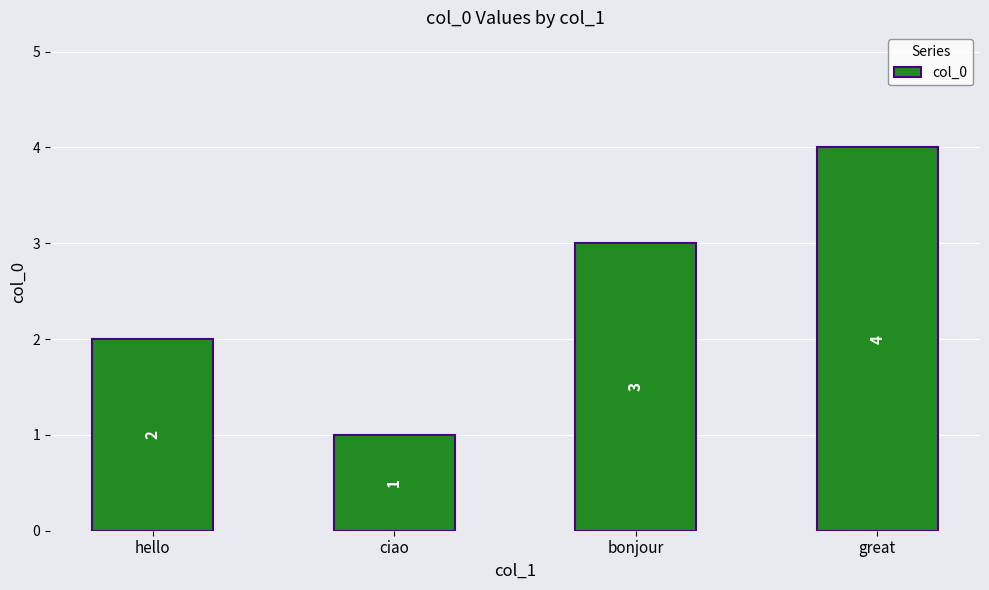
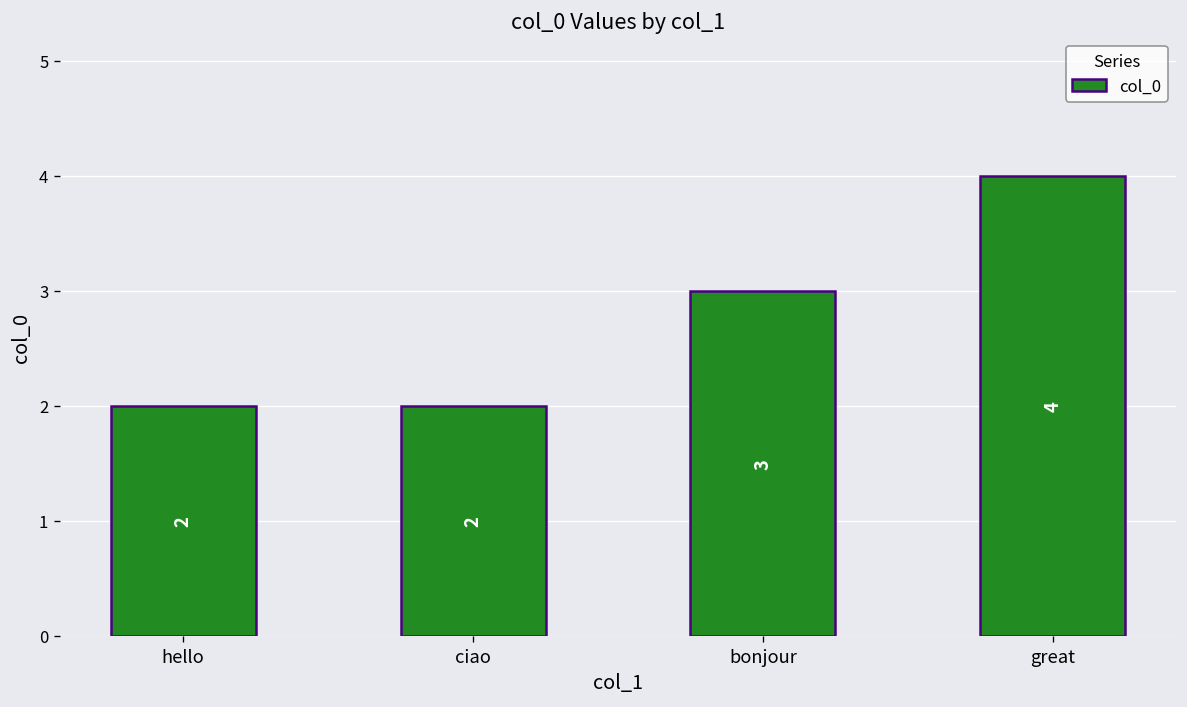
  {
    "hello": 2,
-   "ciao": 1,
+   "ciao": 2,
    "bonjour": 3,
    "great": 4
  }
